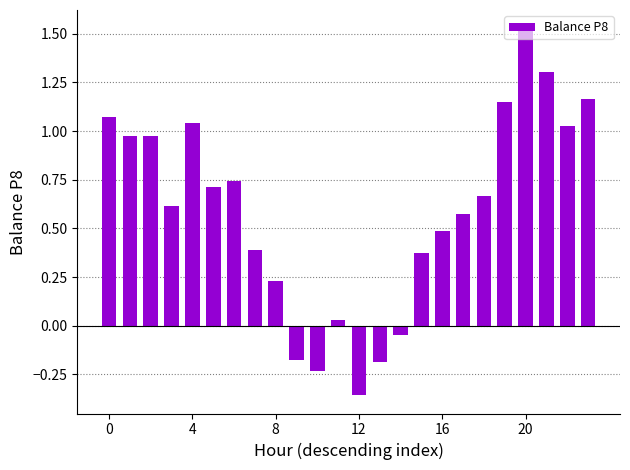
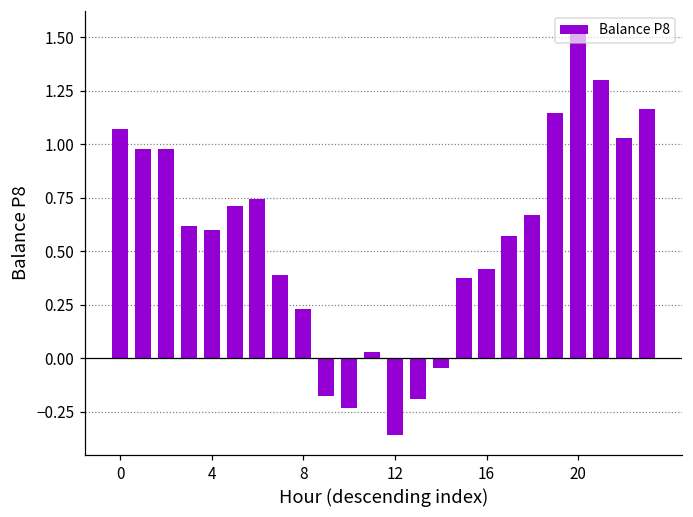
  {
    "0": 1.07,
-   "4": 1.04,
+   "4": 0.60,
    "8": 0.23,
    "12": -0.36,
-   "16": 0.49
+   "16": 0.42
  }
